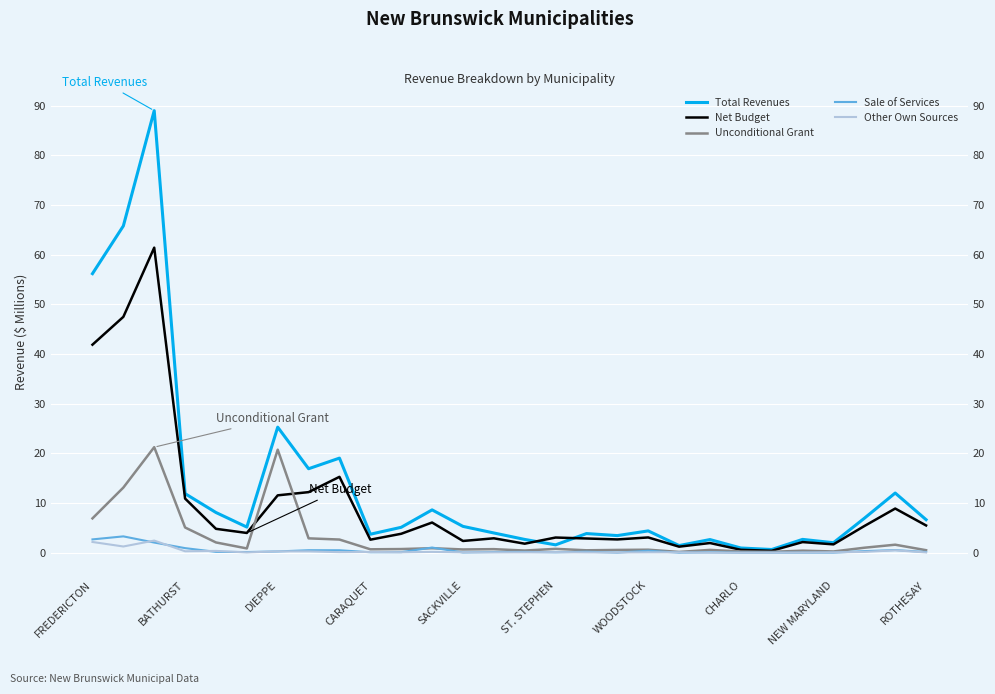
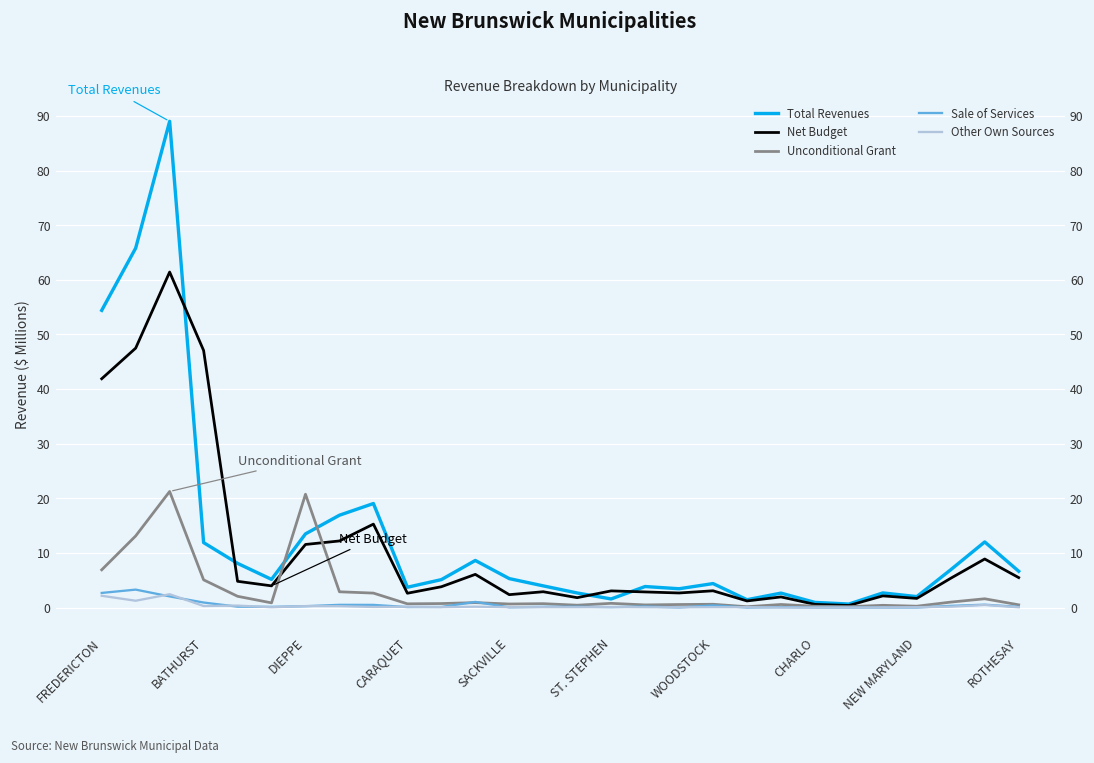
  {
    "Total Revenues": {
-     "FREDERICTON": 56,
+     "FREDERICTON": 54,
      "BATHURST": 12,
-     "DIEPPE": 25,
+     "DIEPPE": 13,
      "CARAQUET": 4,
      "SACKVILLE": 5,
      "ST. STEPHEN": 2,
      "WOODSTOCK": 4,
      "ROTHESAY": 7
    },
    "Net Budget": {
      "FREDERICTON": 42,
-     "BATHURST": 11,
+     "BATHURST": 47,
      "DIEPPE": 12,
      "CARAQUET": 3,
      "SACKVILLE": 2,
      "ST. STEPHEN": 3,
      "WOODSTOCK": 3,
      "ROTHESAY": 5
    },
    "Unconditional Grant": {
      "FREDERICTON": 7,
      "BATHURST": 5,
      "DIEPPE": 21,
      "CARAQUET": 1,
      "SACKVILLE": 1,
      "ST. STEPHEN": 1
    },
    "Sale of Services": {
      "FREDERICTON": 3,
      "BATHURST": 1
    },
    "Other Own Sources": {
      "FREDERICTON": 2,
      "BATHURST": 0
    }
  }
